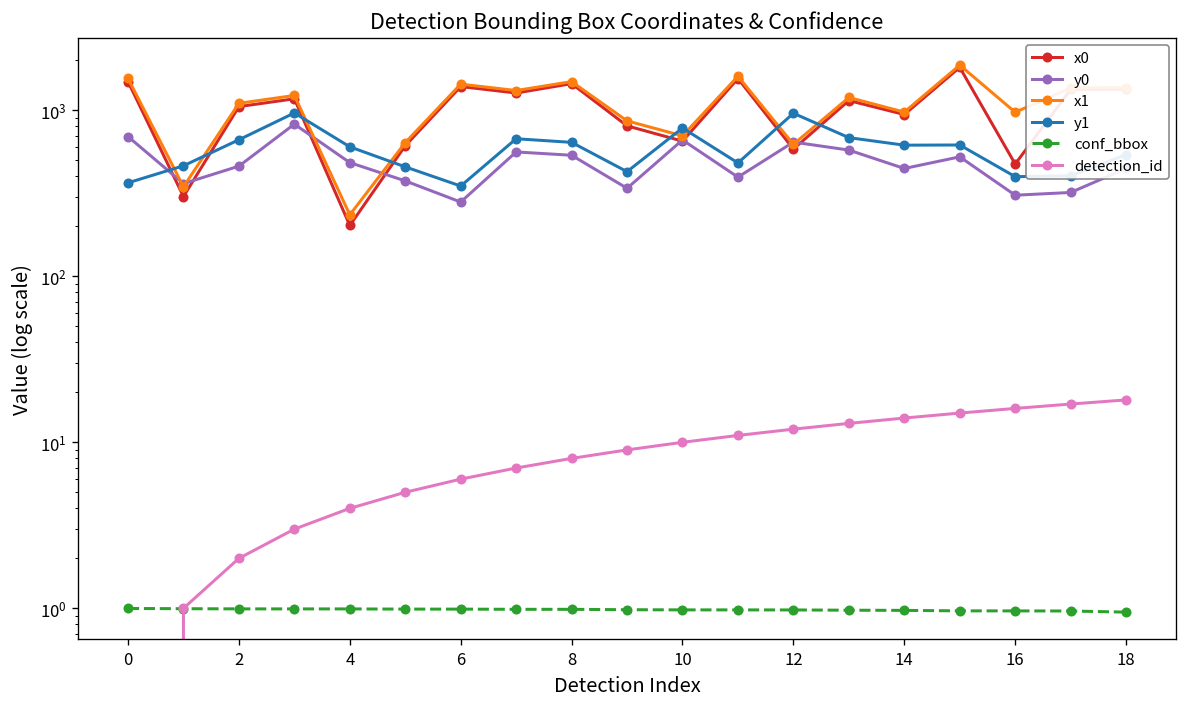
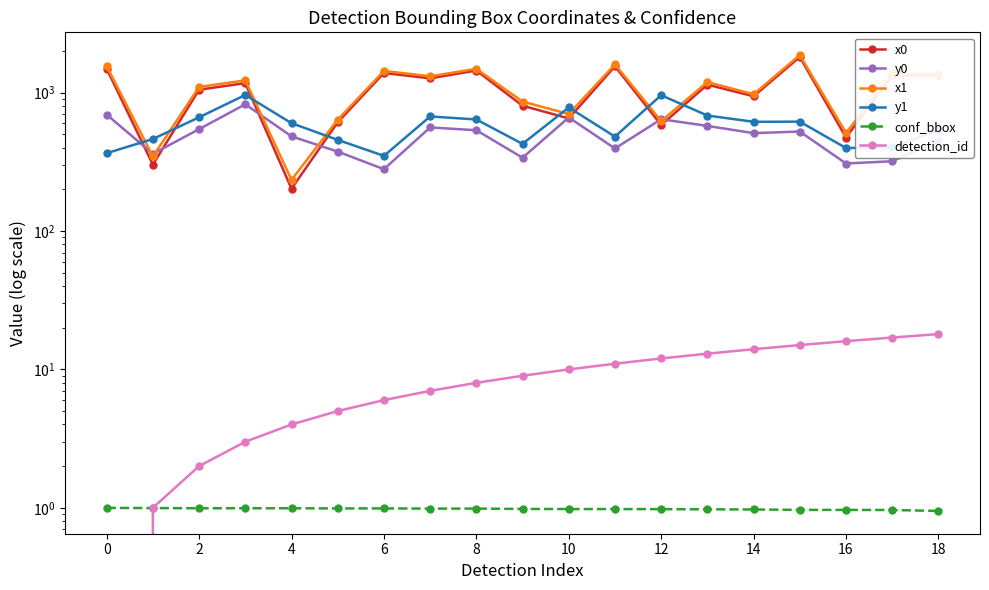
  {
    "x0": {
      "0": 1500,
      "2": 1100,
      "4": 200,
      "12": 580,
      "16": 470
    },
    "y0": {
      "0": 700,
-     "2": 460,
+     "2": 550,
      "4": 480,
      "6": 280,
      "8": 540,
-     "14": 450,
+     "14": 510,
      "16": 310
    },
    "x1": {
      "0": 1600,
      "2": 1100,
      "4": 230,
      "10": 700,
-     "16": 1000
+     "16": 510
    },
    "y1": {
      "0": 370,
      "2": 700,
      "4": 600,
      "6": 350,
      "8": 600,
      "10": 800,
      "12": 1000,
      "14": 600,
      "16": 400
    },
    "conf_bbox": {
      "0": 1,
      "2": 1,
      "4": 1,
      "6": 1,
      "8": 1,
      "10": 1,
      "12": 1,
      "14": 1,
      "16": 1,
      "18": 0.9
    },
    "detection_id": {
      "2": 2,
      "4": 4,
      "6": 6,
      "8": 8,
      "10": 10,
      "12": 12,
      "14": 14,
      "16": 16,
      "18": 18
    }
  }
